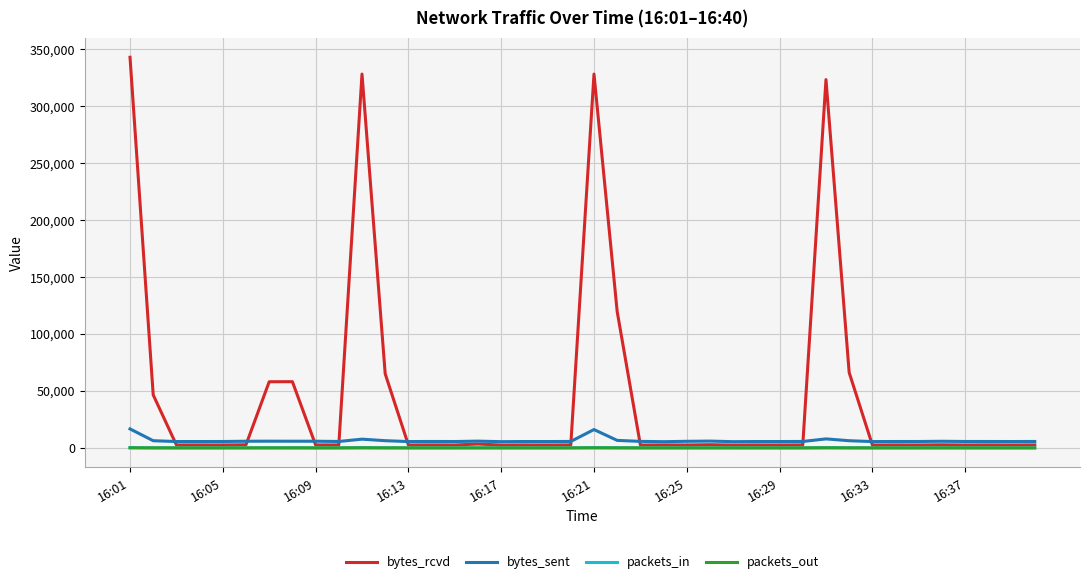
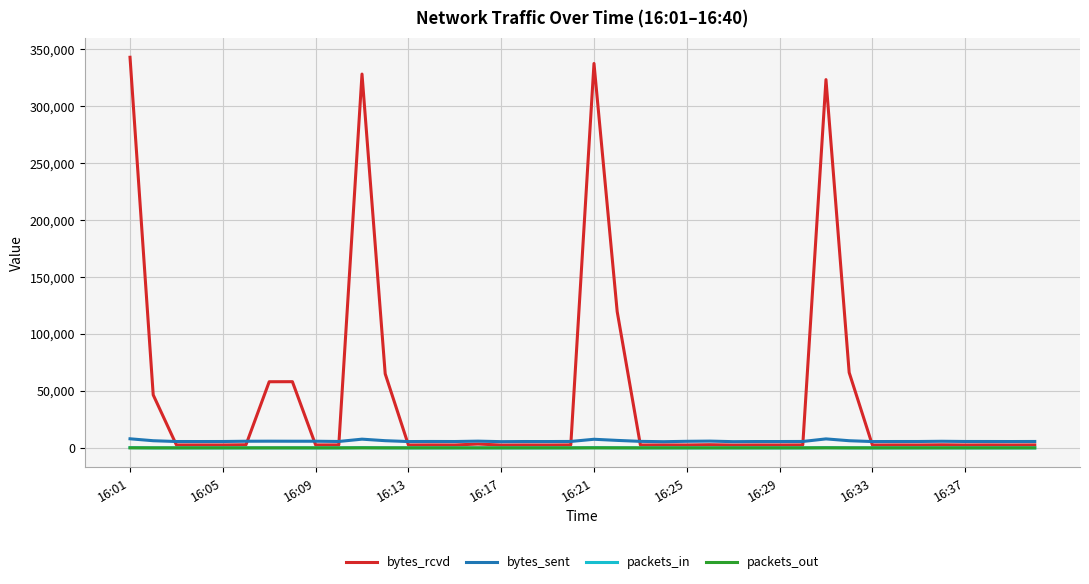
  {
    "bytes_rcvd": {
      "16:01": "343,000",
      "16:05": "3,000",
      "16:09": "3,000",
      "16:13": "3,000",
      "16:17": "3,000",
-     "16:21": "328,000",
+     "16:21": "337,000",
      "16:25": "3,000",
      "16:29": "3,000",
      "16:33": "3,000",
      "16:37": "3,000"
    },
    "bytes_sent": {
-     "16:01": "17,000",
+     "16:01": "8,000",
      "16:05": "6,000",
      "16:09": "6,000",
      "16:13": "6,000",
      "16:17": "5,000",
-     "16:21": "16,000",
+     "16:21": "8,000",
      "16:25": "6,000",
      "16:29": "6,000",
      "16:33": "6,000",
      "16:37": "6,000"
    },
    "packets_out": {
      "16:01": "0",
      "16:05": "0",
      "16:09": "0",
      "16:13": "0",
      "16:17": "0",
      "16:21": "0",
      "16:25": "0",
      "16:29": "0",
      "16:33": "0",
      "16:37": "0"
    }
  }
